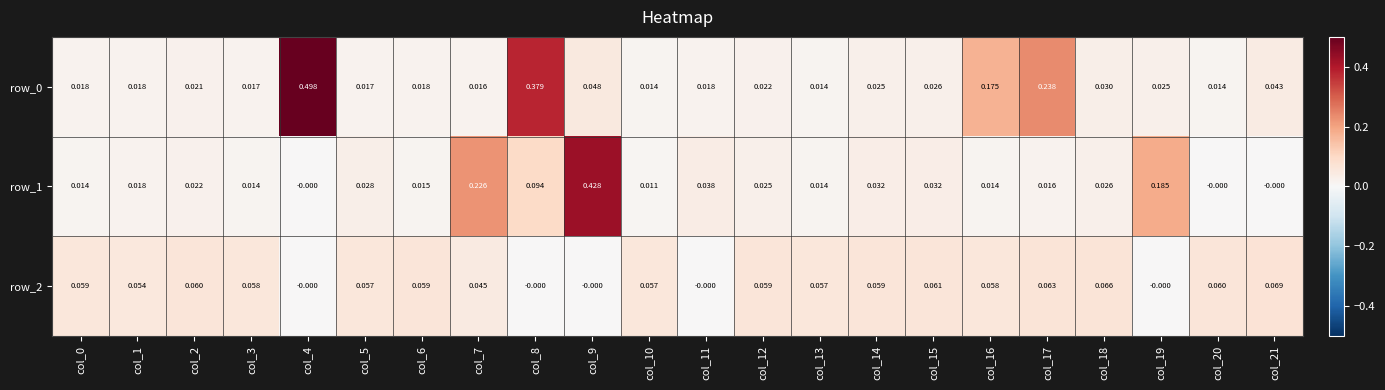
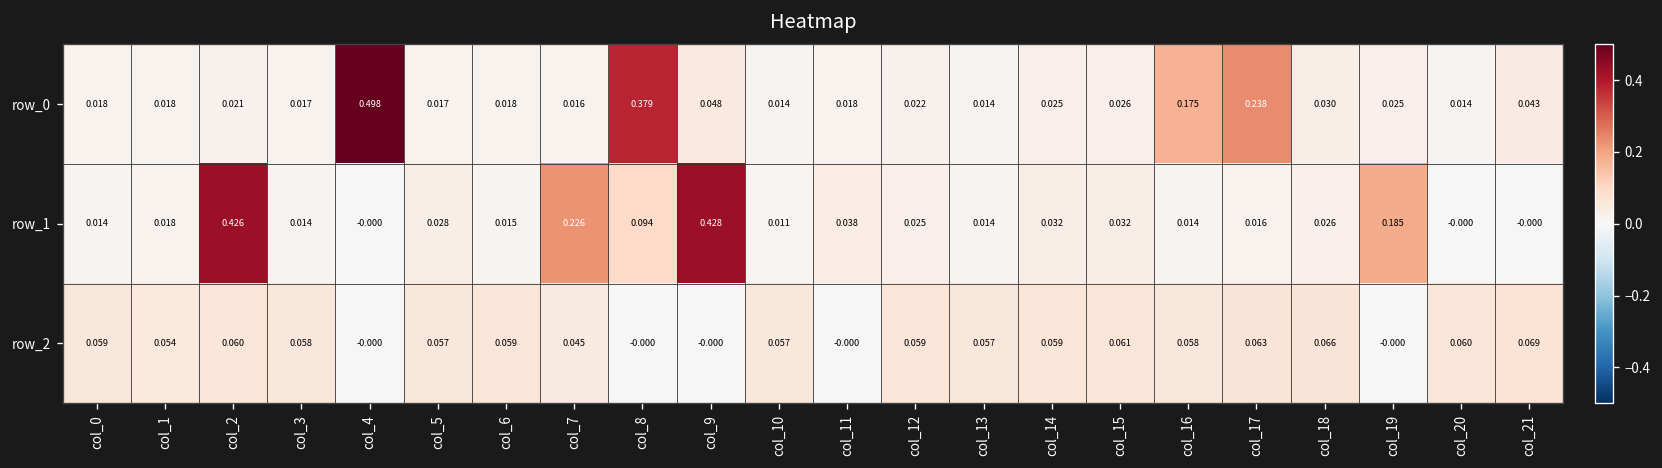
  {
    "row_0": {
      "col_0": 0.018,
      "col_1": 0.018,
      "col_2": 0.021,
      "col_3": 0.017,
      "col_4": 0.498,
      "col_5": 0.017,
      "col_6": 0.018,
      "col_7": 0.016,
      "col_8": 0.379,
      "col_9": 0.048,
      "col_10": 0.014,
      "col_11": 0.018,
      "col_12": 0.022,
      "col_13": 0.014,
      "col_14": 0.025,
      "col_15": 0.026,
      "col_16": 0.175,
      "col_17": 0.238,
      "col_18": 0.030,
      "col_19": 0.025,
      "col_20": 0.014,
      "col_21": 0.043
    },
    "row_1": {
      "col_0": 0.014,
      "col_1": 0.018,
-     "col_2": 0.022,
+     "col_2": 0.426,
      "col_3": 0.014,
      "col_4": -0.000,
      "col_5": 0.028,
      "col_6": 0.015,
      "col_7": 0.226,
      "col_8": 0.094,
      "col_9": 0.428,
      "col_10": 0.011,
      "col_11": 0.038,
      "col_12": 0.025,
      "col_13": 0.014,
      "col_14": 0.032,
      "col_15": 0.032,
      "col_16": 0.014,
      "col_17": 0.016,
      "col_18": 0.026,
      "col_19": 0.185,
      "col_20": -0.000,
      "col_21": -0.000
    },
    "row_2": {
      "col_0": 0.059,
      "col_1": 0.054,
      "col_2": 0.060,
      "col_3": 0.058,
      "col_4": -0.000,
      "col_5": 0.057,
      "col_6": 0.059,
      "col_7": 0.045,
      "col_8": -0.000,
      "col_9": -0.000,
      "col_10": 0.057,
      "col_11": -0.000,
      "col_12": 0.059,
      "col_13": 0.057,
      "col_14": 0.059,
      "col_15": 0.061,
      "col_16": 0.058,
      "col_17": 0.063,
      "col_18": 0.066,
      "col_19": -0.000,
      "col_20": 0.060,
      "col_21": 0.069
    }
  }
